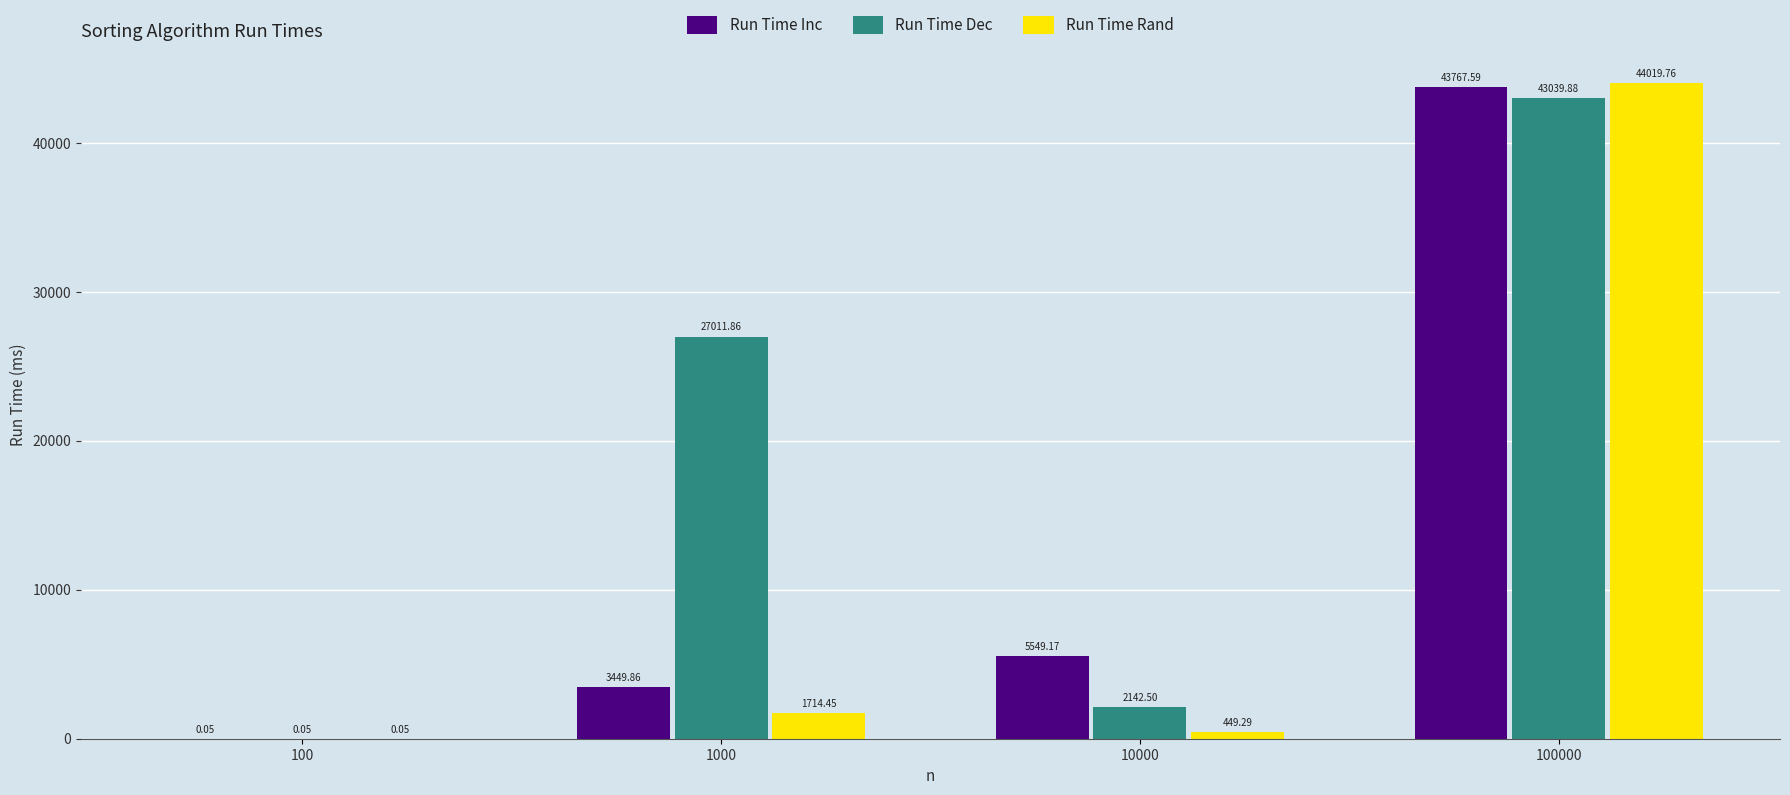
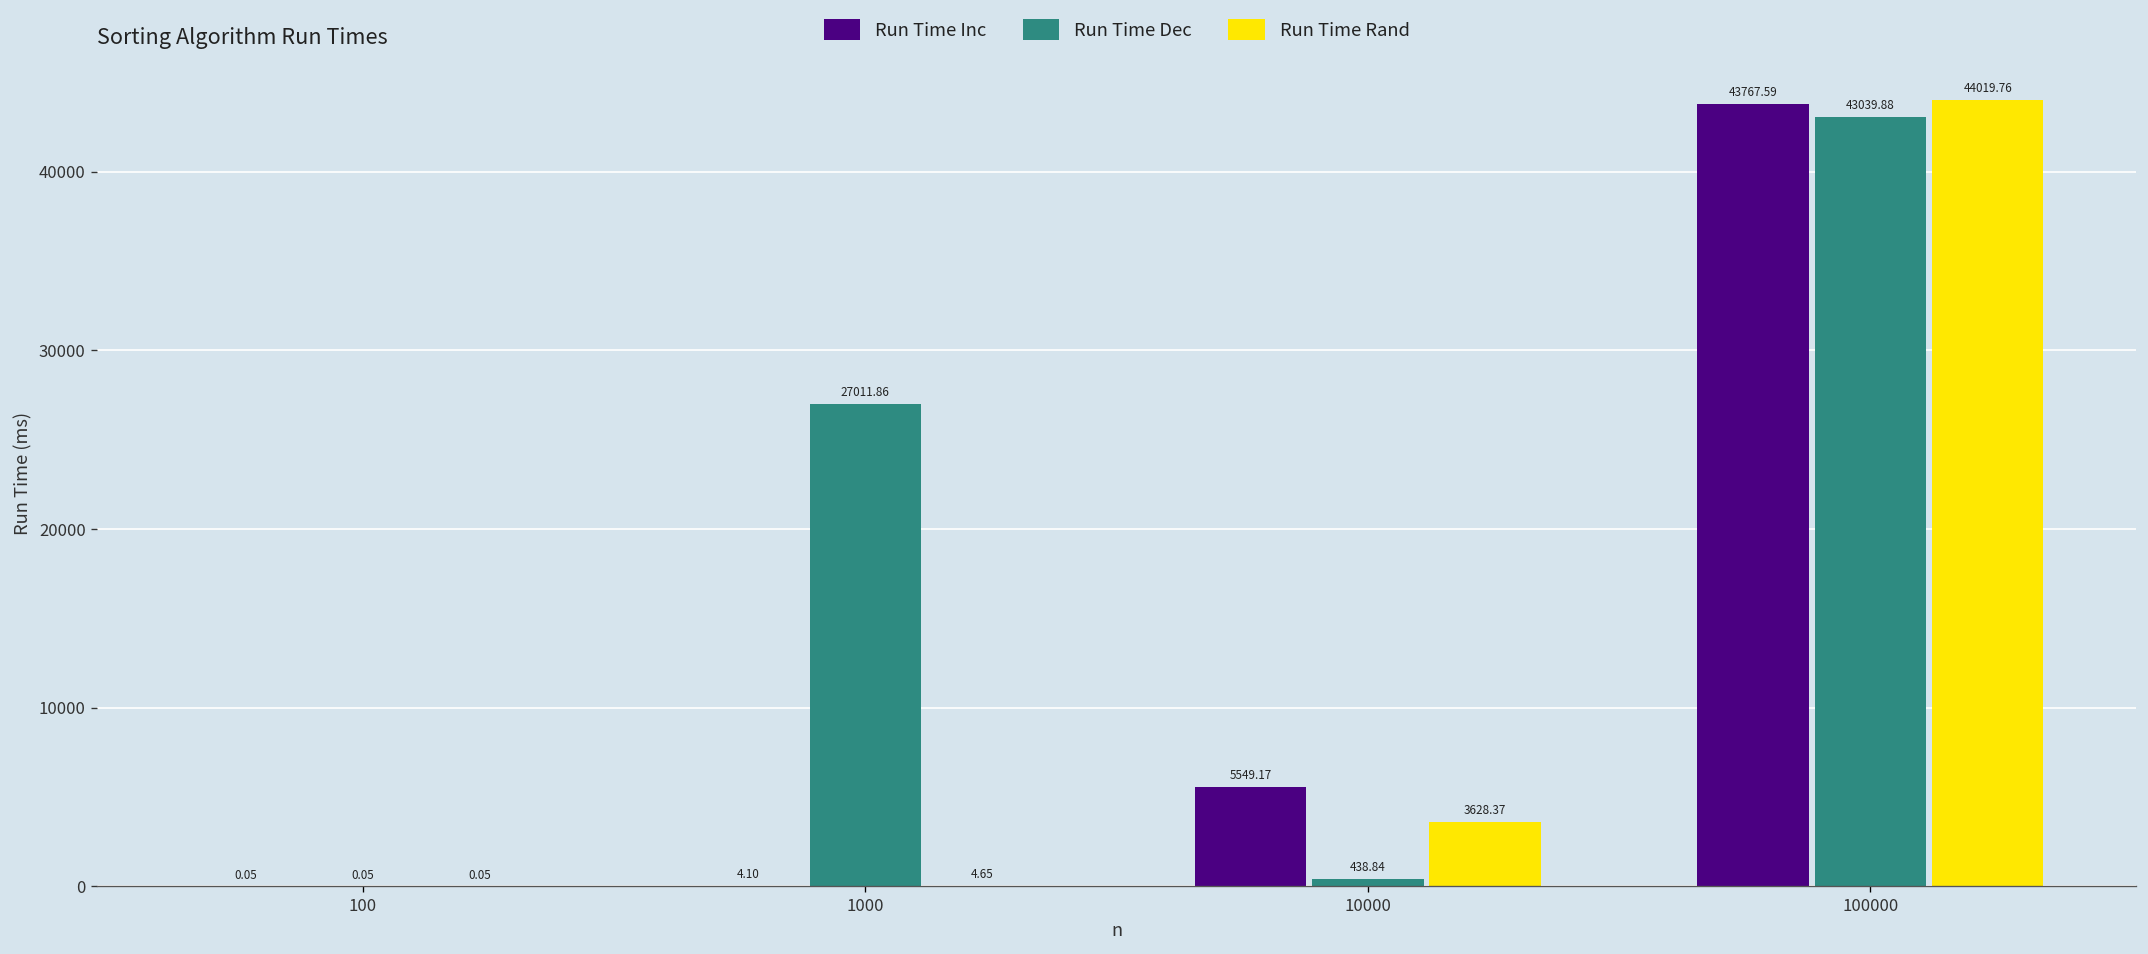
  {
    "Run Time Inc": {
      "100": 0.05,
-     "1000": 3449.86,
+     "1000": 4.10,
      "10000": 5549.17,
      "100000": 43767.59
    },
    "Run Time Dec": {
      "100": 0.05,
      "1000": 27011.86,
-     "10000": 2142.50,
+     "10000": 438.84,
      "100000": 43039.88
    },
    "Run Time Rand": {
      "100": 0.05,
-     "1000": 1714.45,
-     "10000": 449.29,
+     "1000": 4.65,
+     "10000": 3628.37,
      "100000": 44019.76
    }
  }
